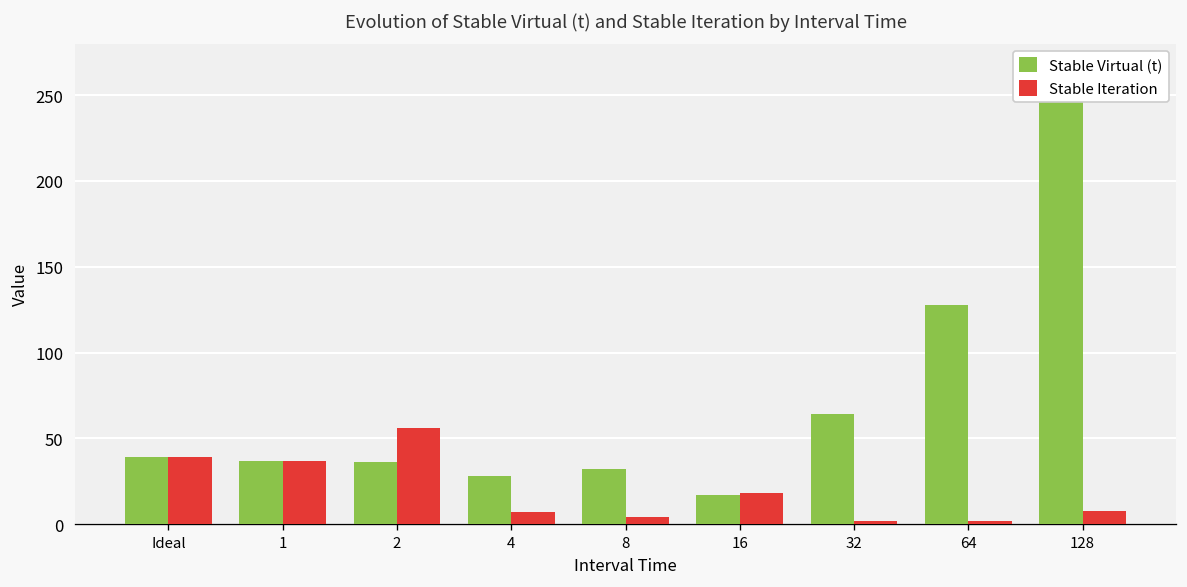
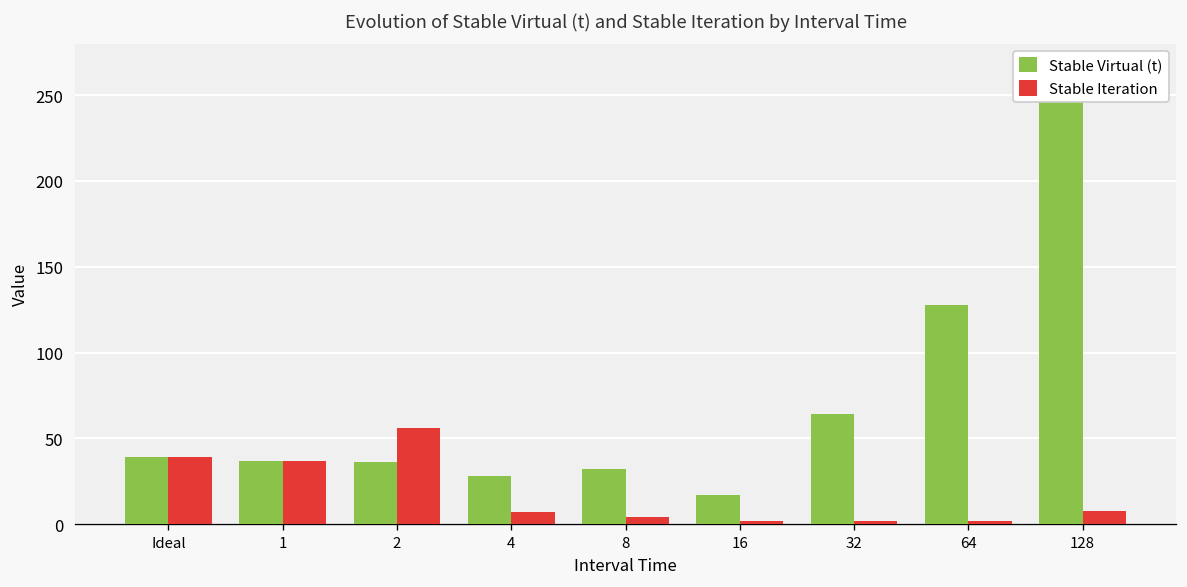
  {
    "Stable Virtual (t)": {
      "Ideal": 39,
      "1": 37,
      "2": 36,
      "4": 28,
      "8": 32,
      "16": 17,
      "32": 64,
      "64": 128
    },
    "Stable Iteration": {
      "Ideal": 39,
      "1": 37,
      "2": 56,
      "4": 7,
      "8": 4,
-     "16": 18,
+     "16": 2,
      "32": 2,
      "64": 2,
      "128": 8
    }
  }
